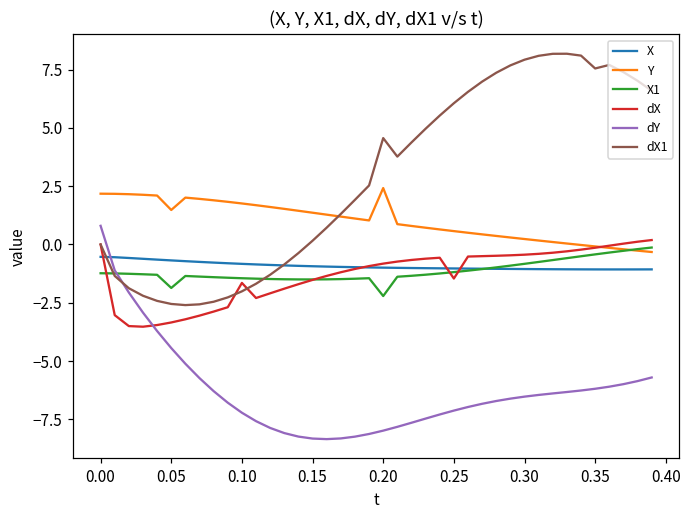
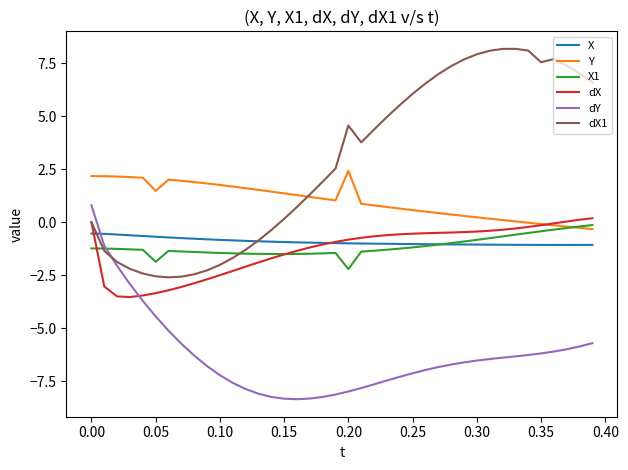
  {
    "X": {
      "0.00": -0.5,
      "0.05": -0.7,
      "0.10": -0.8,
      "0.15": -0.9,
      "0.20": -1.0,
      "0.25": -1.0,
      "0.30": -1.1,
      "0.35": -1.1
    },
    "Y": {
      "0.00": 2.2,
      "0.05": 1.5,
      "0.10": 1.8,
      "0.15": 1.4,
      "0.20": 2.4,
      "0.25": 0.6,
      "0.30": 0.2
    },
    "X1": {
      "0.00": -1.2,
      "0.05": -1.9,
      "0.10": -1.4,
      "0.20": -2.2,
      "0.25": -1.2,
      "0.30": -0.8,
      "0.35": -0.4
    },
    "dX": {
      "0.05": -3.3,
-     "0.10": -1.6,
+     "0.10": -2.5,
      "0.20": -0.8,
-     "0.25": -1.5,
+     "0.25": -0.5,
      "0.30": -0.4
    },
    "dY": {
      "0.00": 0.8,
      "0.05": -4.4,
      "0.10": -7.2,
      "0.15": -8.3,
      "0.20": -8.0,
      "0.25": -7.1,
      "0.30": -6.5,
      "0.35": -6.2
    },
    "dX1": {
      "0.05": -2.6,
      "0.10": -2.0,
      "0.15": 0.2,
      "0.20": 4.6,
      "0.25": 6.1,
      "0.30": 7.9,
      "0.35": 7.5
    }
  }
